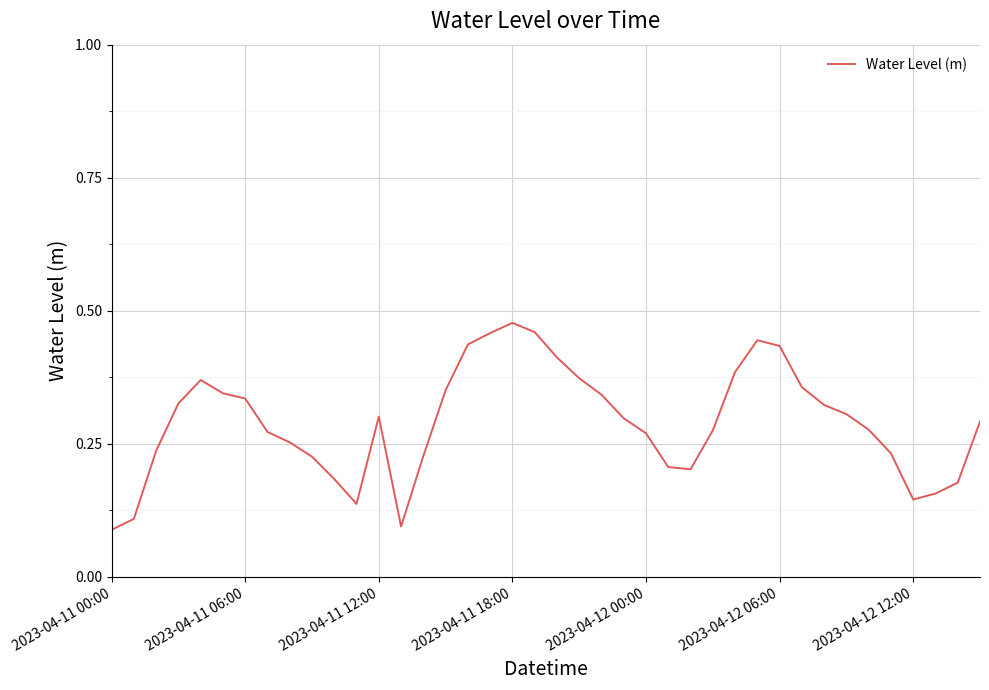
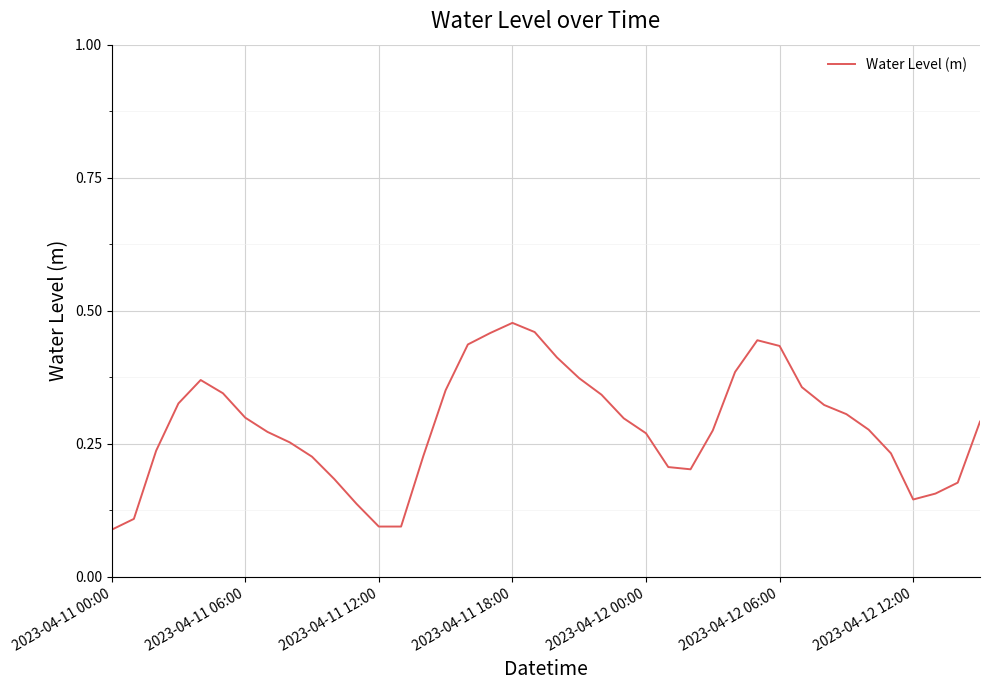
  {
    "2023-04-11 00:00": 0.09,
-   "2023-04-11 06:00": 0.34,
-   "2023-04-11 12:00": 0.30,
+   "2023-04-11 06:00": 0.30,
+   "2023-04-11 12:00": 0.09,
    "2023-04-11 18:00": 0.48,
    "2023-04-12 00:00": 0.27,
    "2023-04-12 06:00": 0.43,
    "2023-04-12 12:00": 0.15
  }
